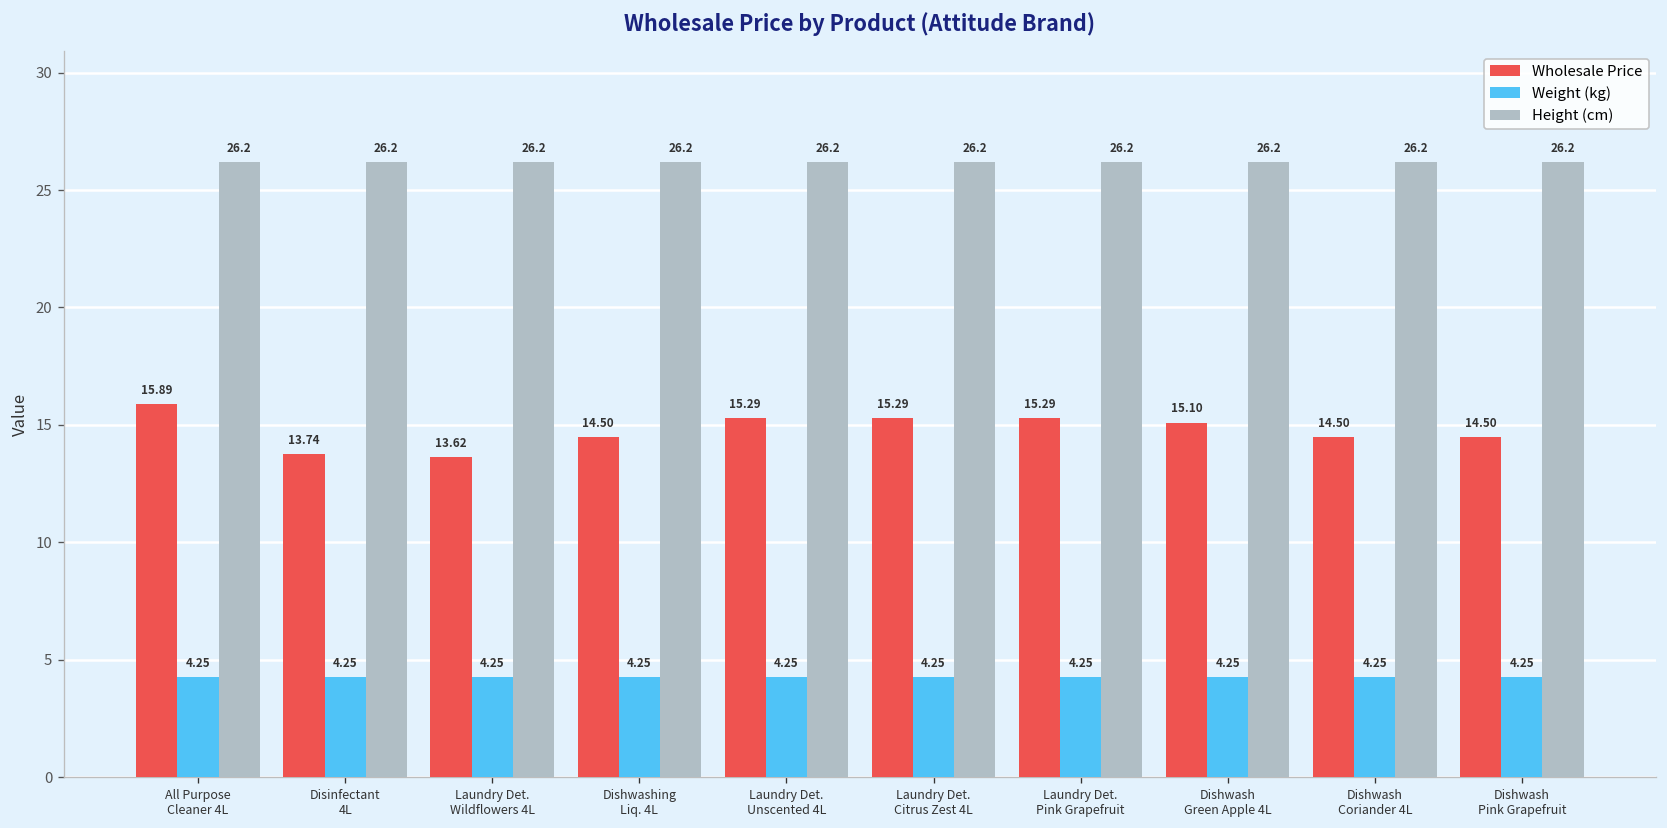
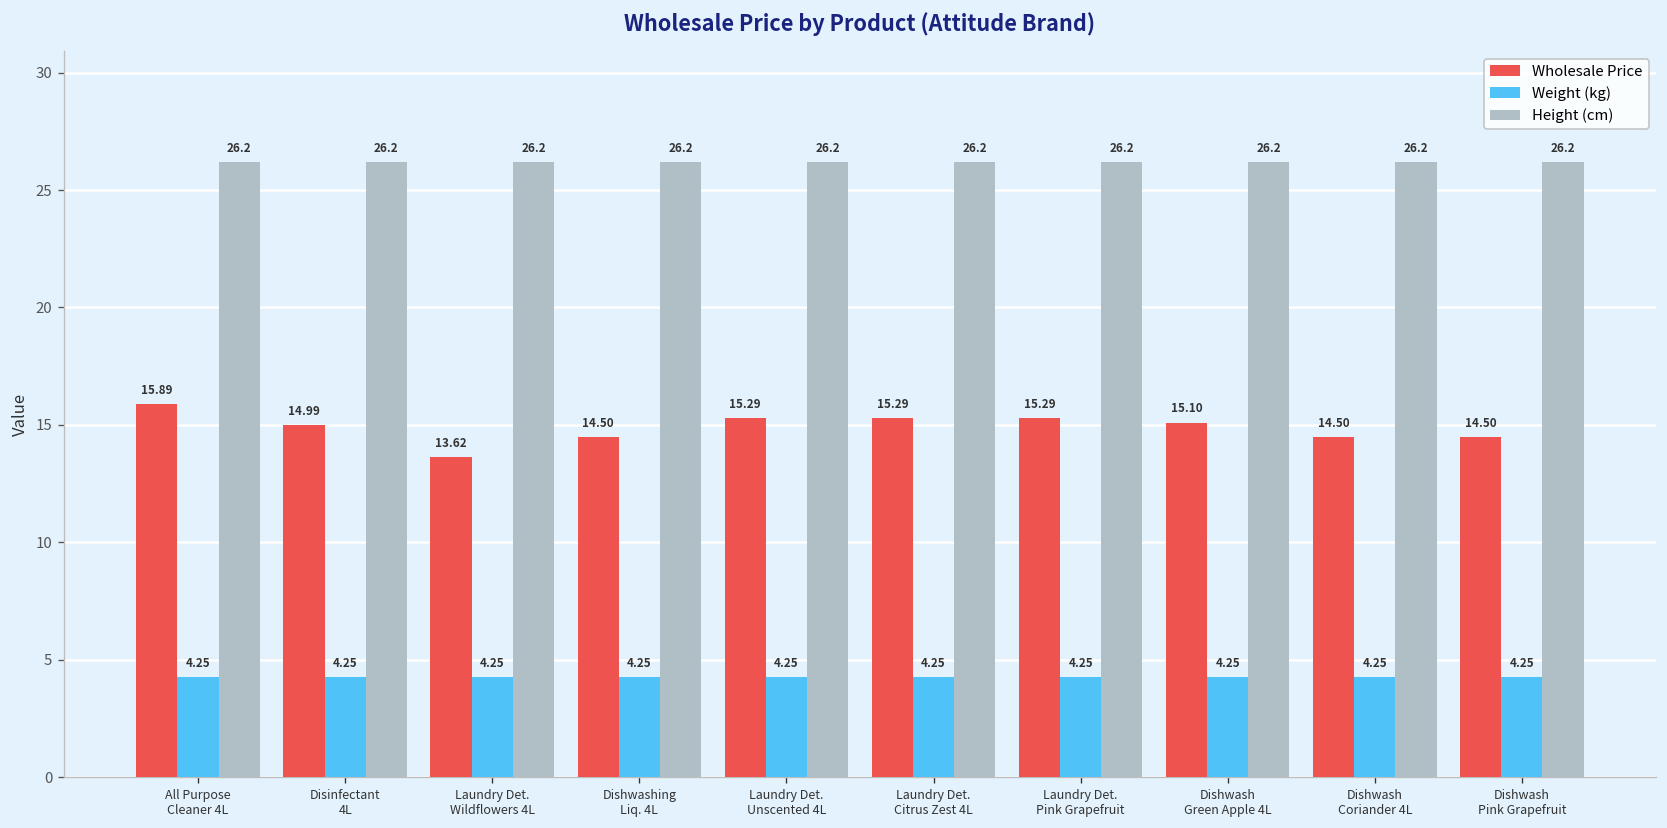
  {
    "Wholesale Price": {
      "All Purpose Cleaner 4L": 15.89,
-     "Disinfectant 4L": 13.74,
+     "Disinfectant 4L": 14.99,
      "Laundry Det. Wildflowers 4L": 13.62,
      "Dishwashing Liq. 4L": 14.50,
      "Laundry Det. Unscented 4L": 15.29,
      "Laundry Det. Citrus Zest 4L": 15.29,
      "Laundry Det. Pink Grapefruit": 15.29,
      "Dishwash Green Apple 4L": 15.10,
      "Dishwash Coriander 4L": 14.50,
      "Dishwash Pink Grapefruit": 14.50
    },
    "Weight (kg)": {
      "All Purpose Cleaner 4L": 4.25,
      "Disinfectant 4L": 4.25,
      "Laundry Det. Wildflowers 4L": 4.25,
      "Dishwashing Liq. 4L": 4.25,
      "Laundry Det. Unscented 4L": 4.25,
      "Laundry Det. Citrus Zest 4L": 4.25,
      "Laundry Det. Pink Grapefruit": 4.25,
      "Dishwash Green Apple 4L": 4.25,
      "Dishwash Coriander 4L": 4.25,
      "Dishwash Pink Grapefruit": 4.25
    },
    "Height (cm)": {
      "All Purpose Cleaner 4L": 26.2,
      "Disinfectant 4L": 26.2,
      "Laundry Det. Wildflowers 4L": 26.2,
      "Dishwashing Liq. 4L": 26.2,
      "Laundry Det. Unscented 4L": 26.2,
      "Laundry Det. Citrus Zest 4L": 26.2,
      "Laundry Det. Pink Grapefruit": 26.2,
      "Dishwash Green Apple 4L": 26.2,
      "Dishwash Coriander 4L": 26.2,
      "Dishwash Pink Grapefruit": 26.2
    }
  }
